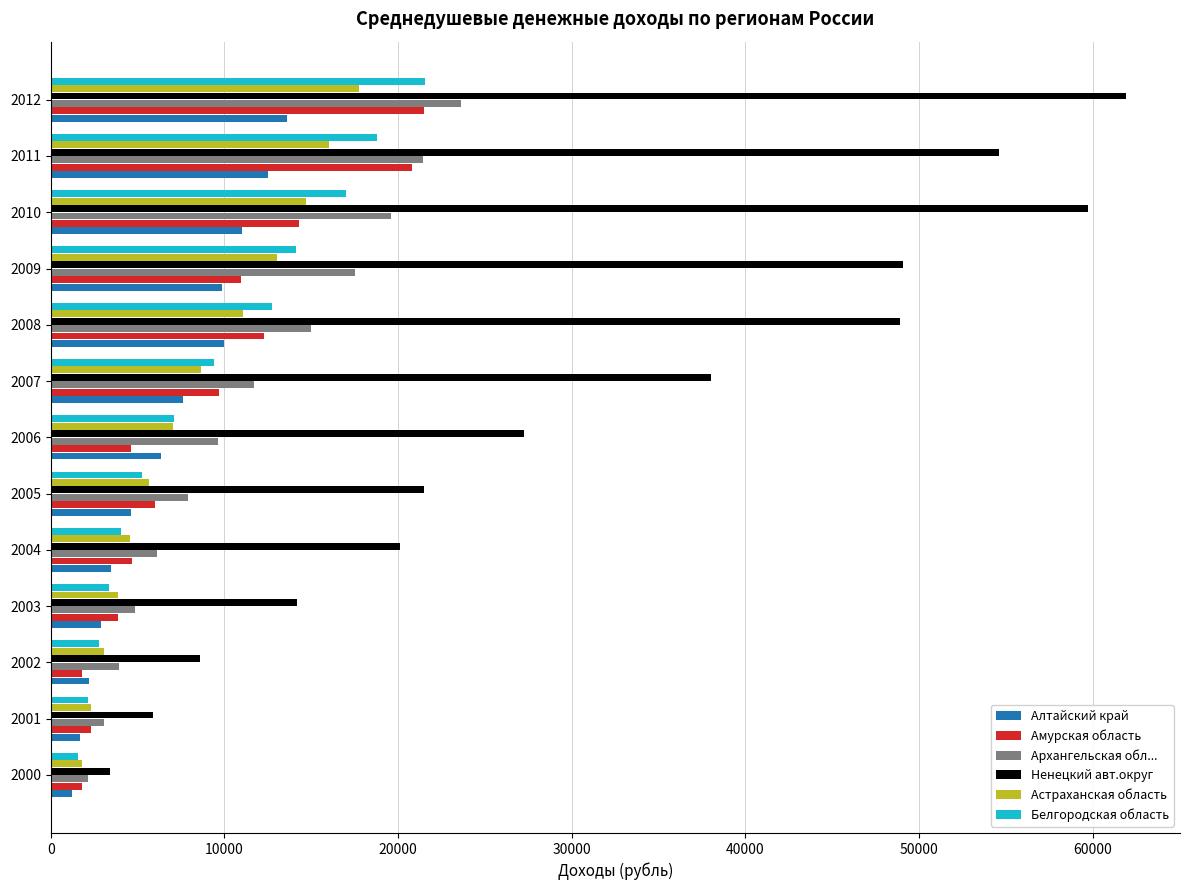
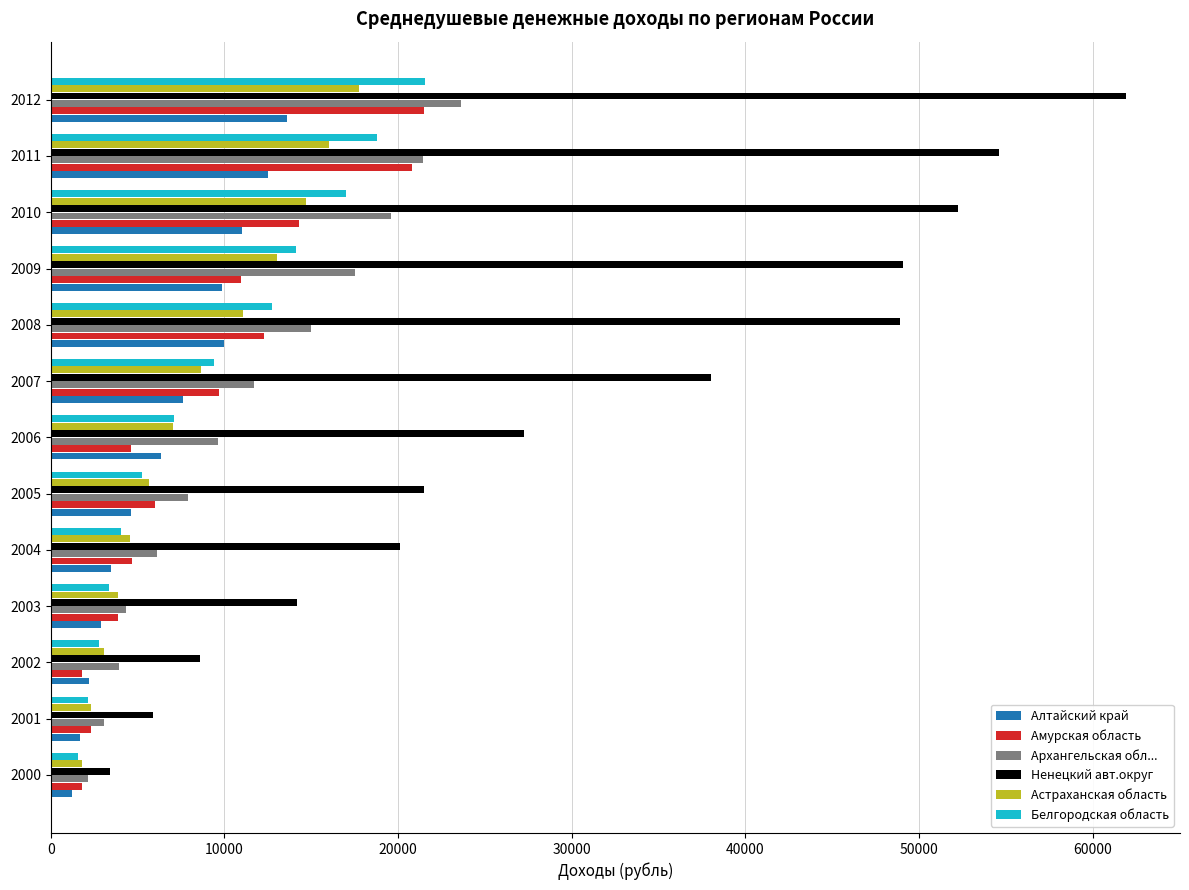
  {
    "Алтайский край": {
      "2012": 13600,
      "2011": 12500,
      "2010": 11000,
      "2009": 9900,
      "2008": 10000,
      "2007": 7600,
      "2006": 6400,
      "2005": 4600,
      "2004": 3500,
      "2003": 2900,
      "2002": 2200,
      "2001": 1700,
      "2000": 1200
    },
    "Амурская область": {
      "2012": 21500,
      "2011": 20800,
      "2010": 14300,
      "2009": 10900,
      "2008": 12300,
      "2007": 9700,
      "2006": 4600,
      "2005": 6000,
      "2004": 4700,
      "2003": 3900,
      "2002": 1800,
      "2001": 2300,
      "2000": 1800
    },
    "Архангельская обл...": {
      "2012": 23600,
      "2011": 21500,
      "2010": 19600,
      "2009": 17500,
      "2008": 15000,
      "2007": 11700,
      "2006": 9600,
      "2005": 7900,
      "2004": 6100,
-     "2003": 4800,
+     "2003": 4300,
      "2002": 4000,
      "2001": 3000,
      "2000": 2100
    },
    "Ненецкий авт.округ": {
      "2012": 61900,
      "2011": 54600,
-     "2010": 59700,
+     "2010": 52300,
      "2009": 49100,
      "2008": 48900,
      "2007": 38000,
      "2006": 27300,
      "2005": 21500,
      "2004": 20100,
      "2003": 14200,
      "2002": 8600,
      "2001": 5900,
      "2000": 3400
    },
    "Астраханская область": {
      "2012": 17800,
      "2011": 16000,
      "2010": 14700,
      "2009": 13000,
      "2008": 11100,
      "2007": 8600,
      "2006": 7000,
      "2005": 5600,
      "2004": 4600,
      "2003": 3900,
      "2002": 3100,
      "2001": 2300,
      "2000": 1800
    },
    "Белгородская область": {
      "2012": 21600,
      "2011": 18800,
      "2010": 17000,
      "2009": 14100,
      "2008": 12700,
      "2007": 9400,
      "2006": 7100,
      "2005": 5300,
      "2004": 4100,
      "2003": 3400,
      "2002": 2800,
      "2001": 2100,
      "2000": 1600
    }
  }
